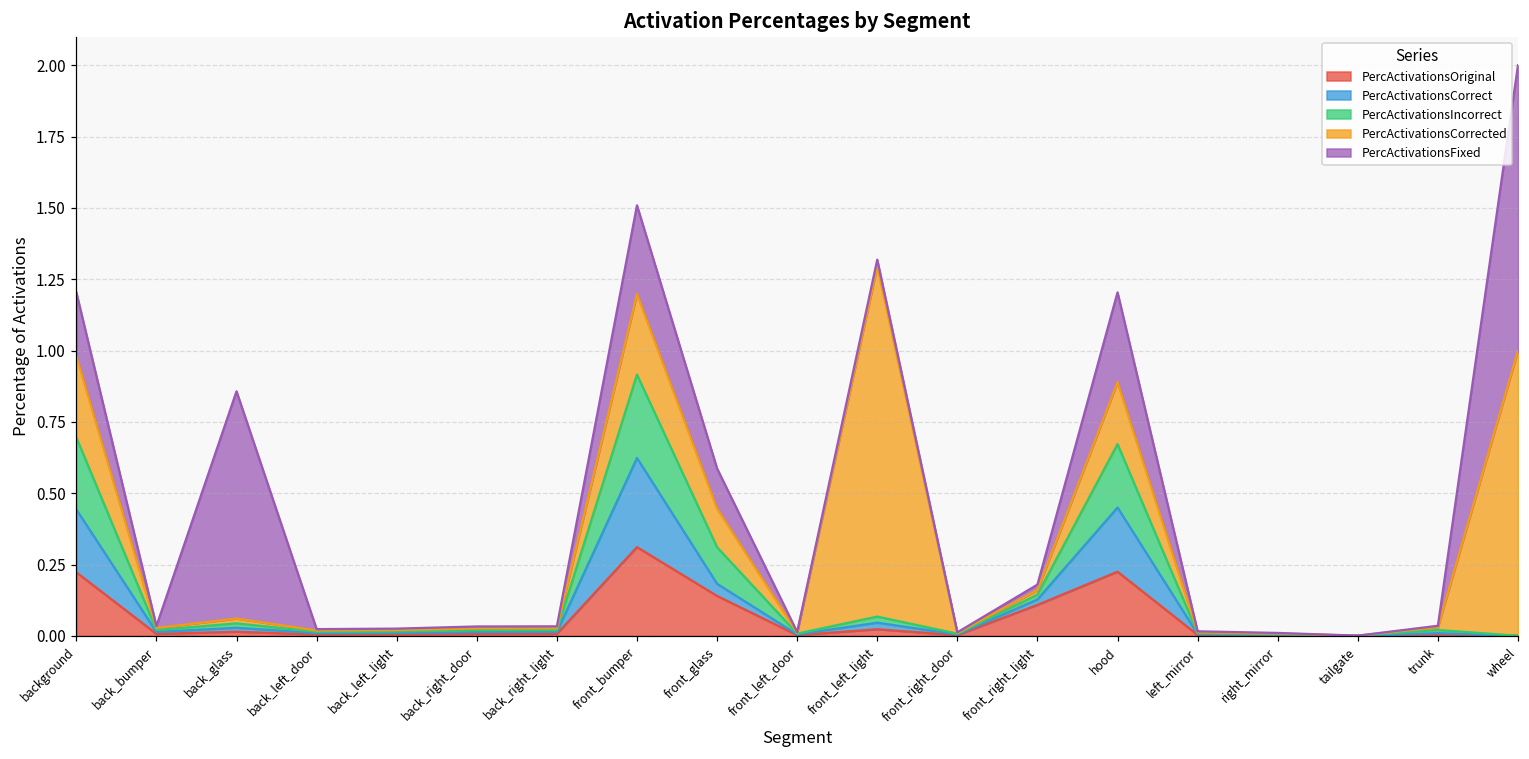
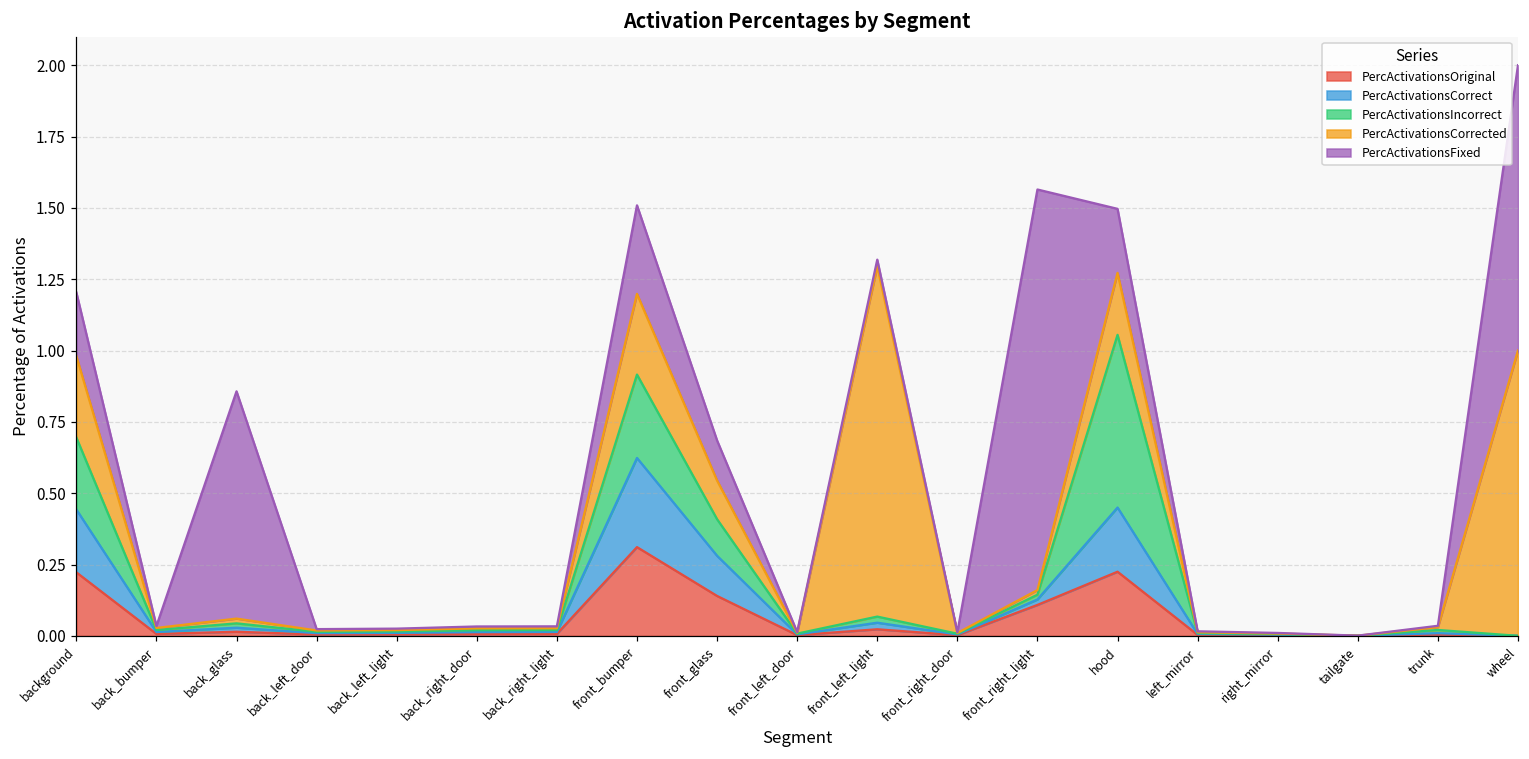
  {
    "PercActivationsOriginal": {
      "background": 0.22,
      "back_glass": 0.01,
      "front_bumper": 0.31,
      "front_glass": 0.14,
      "front_left_light": 0.02,
      "front_right_light": 0.11,
      "hood": 0.22
    },
    "PercActivationsCorrect": {
      "background": 0.22,
      "back_glass": 0.01,
      "front_bumper": 0.31,
-     "front_glass": 0.04,
+     "front_glass": 0.14,
      "front_left_light": 0.02,
      "front_right_light": 0.02,
      "hood": 0.22
    },
    "PercActivationsIncorrect": {
      "background": 0.25,
      "back_glass": 0.02,
      "front_bumper": 0.29,
      "front_glass": 0.13,
      "front_left_light": 0.02,
      "front_right_light": 0.02,
-     "hood": 0.22
+     "hood": 0.61
    },
    "PercActivationsCorrected": {
      "background": 0.29,
      "back_glass": 0.02,
      "front_bumper": 0.28,
      "front_glass": 0.14,
      "front_left_light": 1.23,
      "front_right_light": 0.02,
      "hood": 0.22,
      "wheel": 1.00
    },
    "PercActivationsFixed": {
      "background": 0.22,
      "back_glass": 0.80,
      "front_bumper": 0.31,
      "front_glass": 0.14,
      "front_left_light": 0.02,
-     "front_right_light": 0.02,
-     "hood": 0.31,
+     "front_right_light": 1.40,
+     "hood": 0.22,
      "wheel": 1.00
    }
  }
